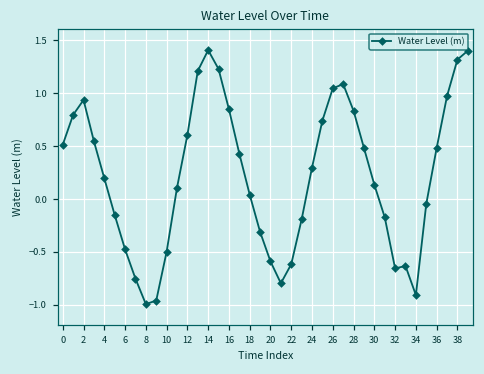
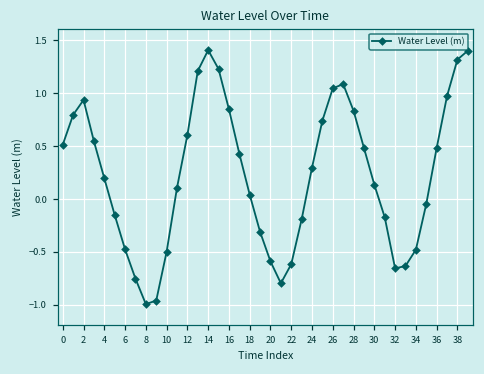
  {
    "0": 0.5,
    "2": 0.9,
    "4": 0.2,
    "6": -0.5,
    "8": -1.0,
    "10": -0.5,
    "12": 0.6,
    "14": 1.4,
    "16": 0.8,
    "18": 0.0,
    "20": -0.6,
    "22": -0.6,
    "24": 0.3,
    "26": 1.0,
    "28": 0.8,
    "30": 0.1,
    "32": -0.7,
-   "34": -0.9,
+   "34": -0.5,
    "36": 0.5,
    "38": 1.3
  }
